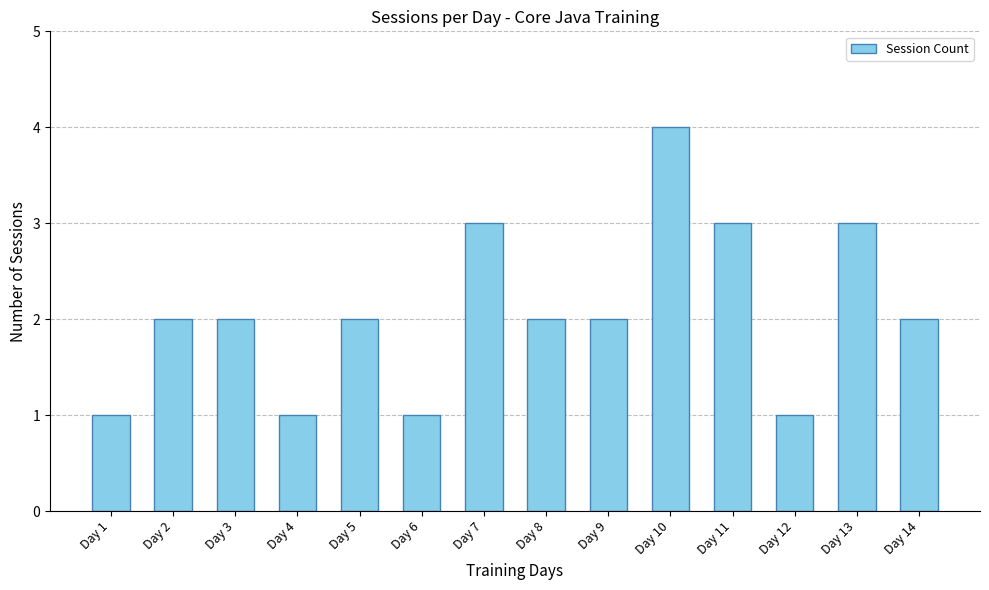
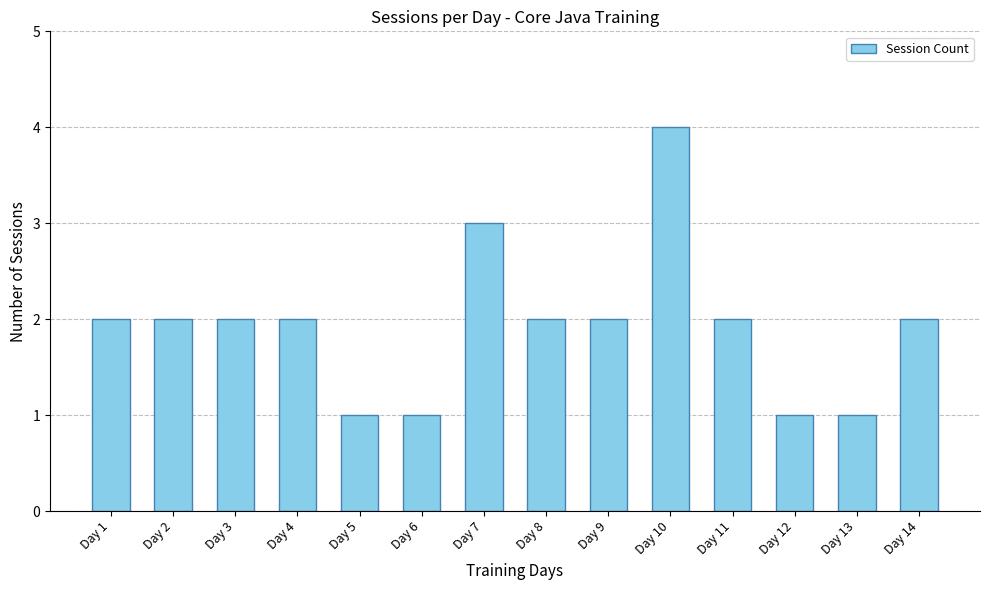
  {
-   "Day 1": 1,
+   "Day 1": 2,
    "Day 2": 2,
    "Day 3": 2,
-   "Day 4": 1,
-   "Day 5": 2,
+   "Day 4": 2,
+   "Day 5": 1,
    "Day 6": 1,
    "Day 7": 3,
    "Day 8": 2,
    "Day 9": 2,
    "Day 10": 4,
-   "Day 11": 3,
+   "Day 11": 2,
    "Day 12": 1,
-   "Day 13": 3,
+   "Day 13": 1,
    "Day 14": 2
  }
